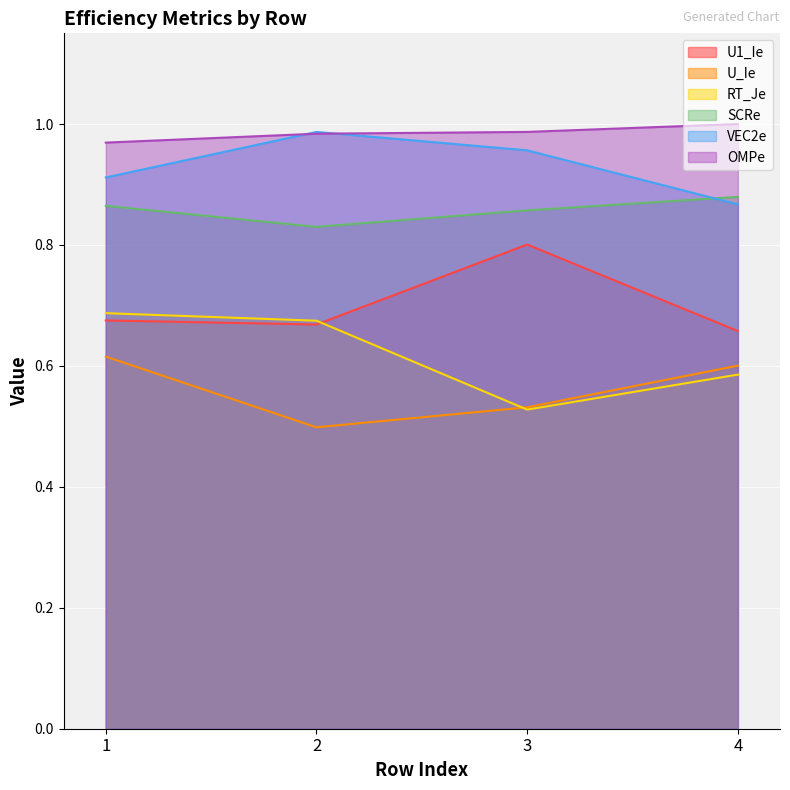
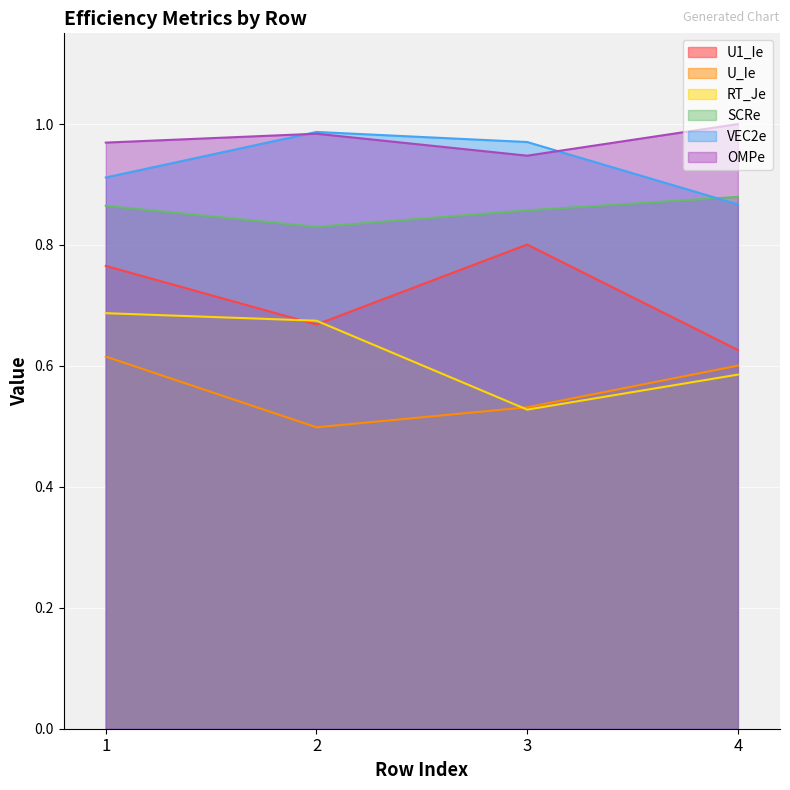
  {
    "U1_Ie": {
-     "1": 0.68,
+     "1": 0.77,
      "2": 0.67,
      "3": 0.80,
-     "4": 0.66
+     "4": 0.63
    },
    "SCRe": {
      "1": 0.86,
      "2": 0.83,
      "3": 0.86,
      "4": 0.88
    },
    "VEC2e": {
      "1": 0.91,
-     "3": 0.96,
+     "3": 0.97,
      "4": 0.87
    },
    "OMPe": {
      "1": 0.97,
-     "3": 0.99
+     "3": 0.95
    }
  }
